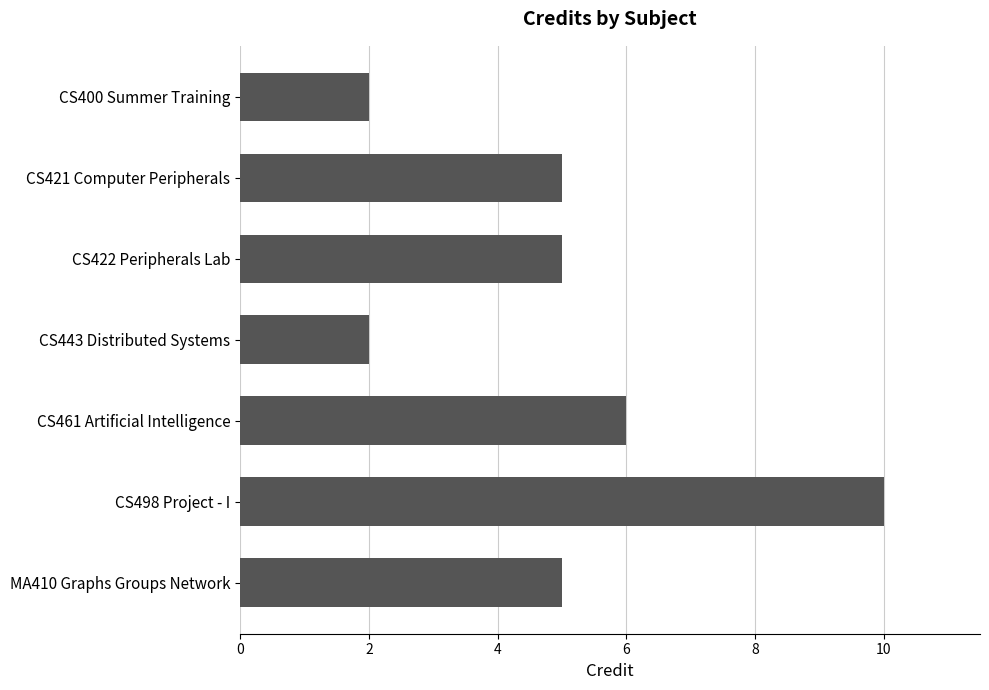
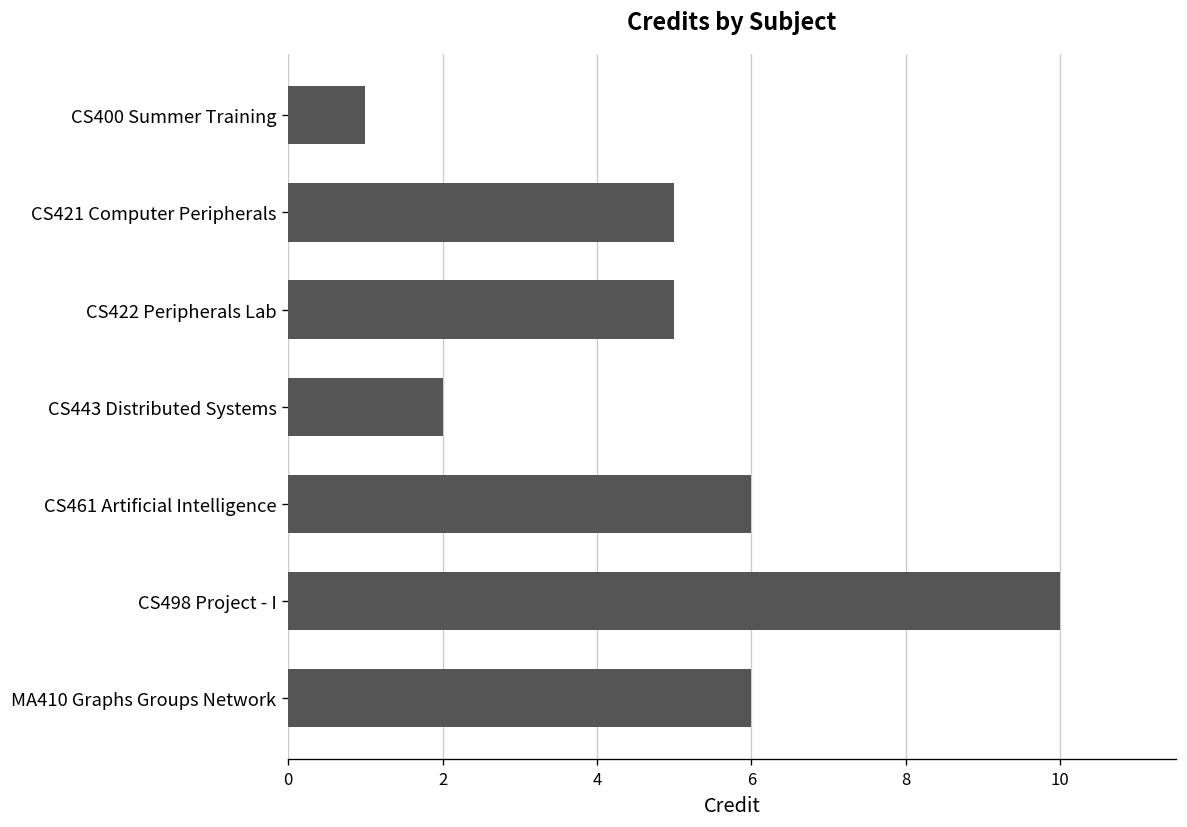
  {
-   "CS400 Summer Training": 2,
+   "CS400 Summer Training": 1,
    "CS421 Computer Peripherals": 5,
    "CS422 Peripherals Lab": 5,
    "CS443 Distributed Systems": 2,
    "CS461 Artificial Intelligence": 6,
    "CS498 Project - I": 10,
-   "MA410 Graphs Groups Network": 5
+   "MA410 Graphs Groups Network": 6
  }
